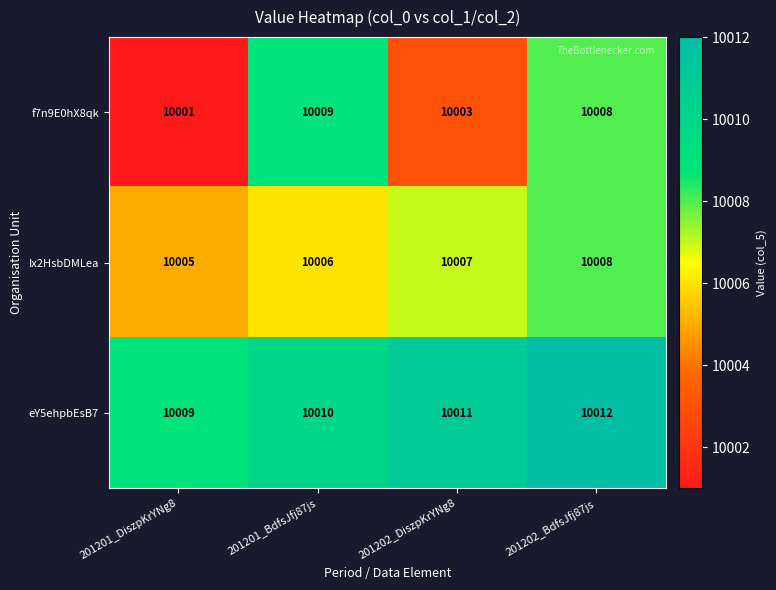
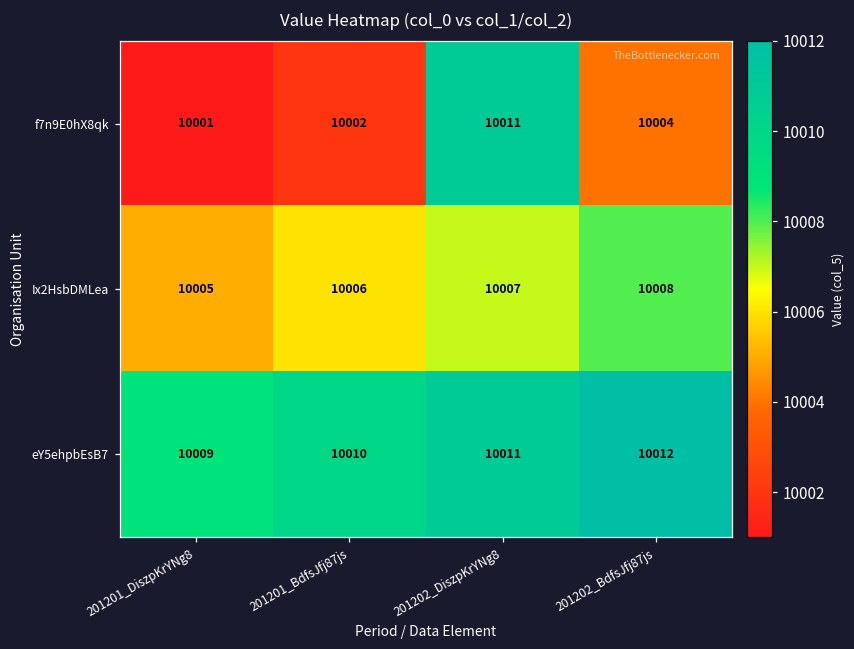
  {
    "f7n9E0hX8qk": {
      "201201_DiszpKrYNg8": 10001,
-     "201201_BdfsJfj87js": 10009,
-     "201202_DiszpKrYNg8": 10003,
-     "201202_BdfsJfj87js": 10008
+     "201201_BdfsJfj87js": 10002,
+     "201202_DiszpKrYNg8": 10011,
+     "201202_BdfsJfj87js": 10004
    },
    "Ix2HsbDMLea": {
      "201201_DiszpKrYNg8": 10005,
      "201201_BdfsJfj87js": 10006,
      "201202_DiszpKrYNg8": 10007,
      "201202_BdfsJfj87js": 10008
    },
    "eY5ehpbEsB7": {
      "201201_DiszpKrYNg8": 10009,
      "201201_BdfsJfj87js": 10010,
      "201202_DiszpKrYNg8": 10011,
      "201202_BdfsJfj87js": 10012
    }
  }
